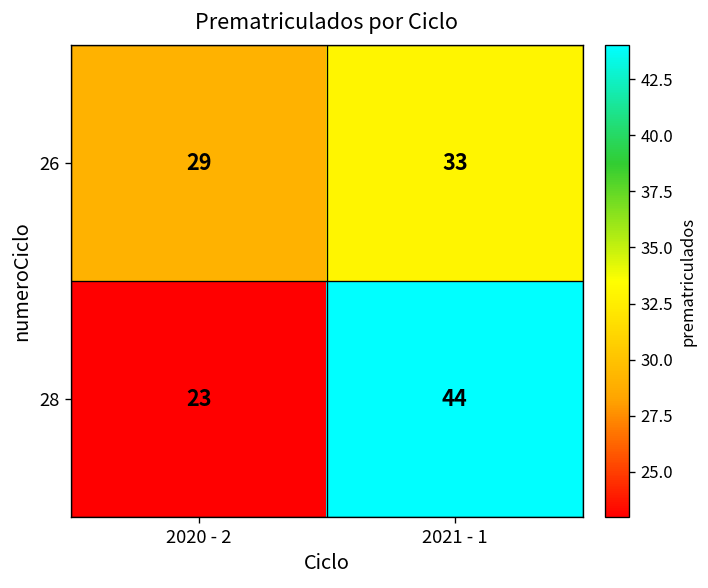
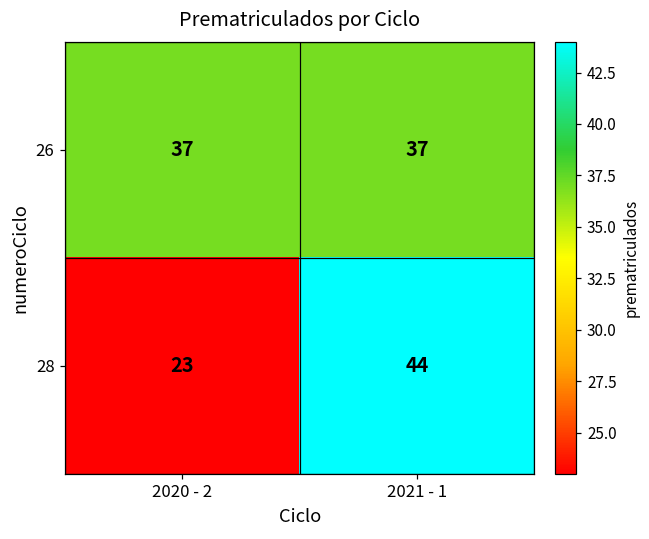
  {
    "26": {
-     "2020 - 2": 29,
-     "2021 - 1": 33
+     "2020 - 2": 37,
+     "2021 - 1": 37
    },
    "28": {
      "2020 - 2": 23,
      "2021 - 1": 44
    }
  }
